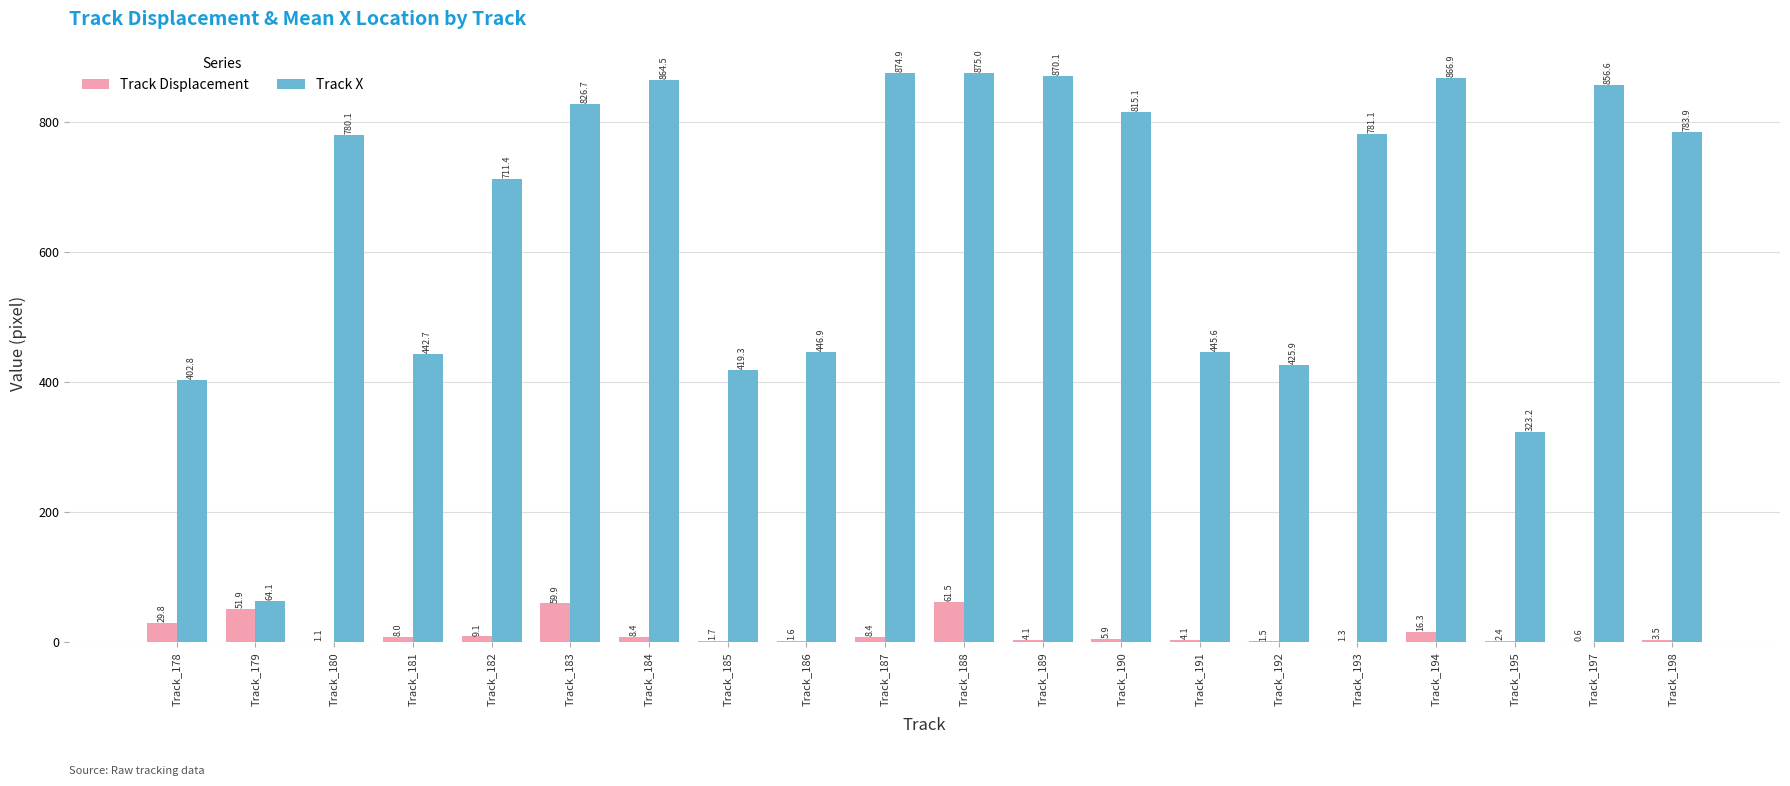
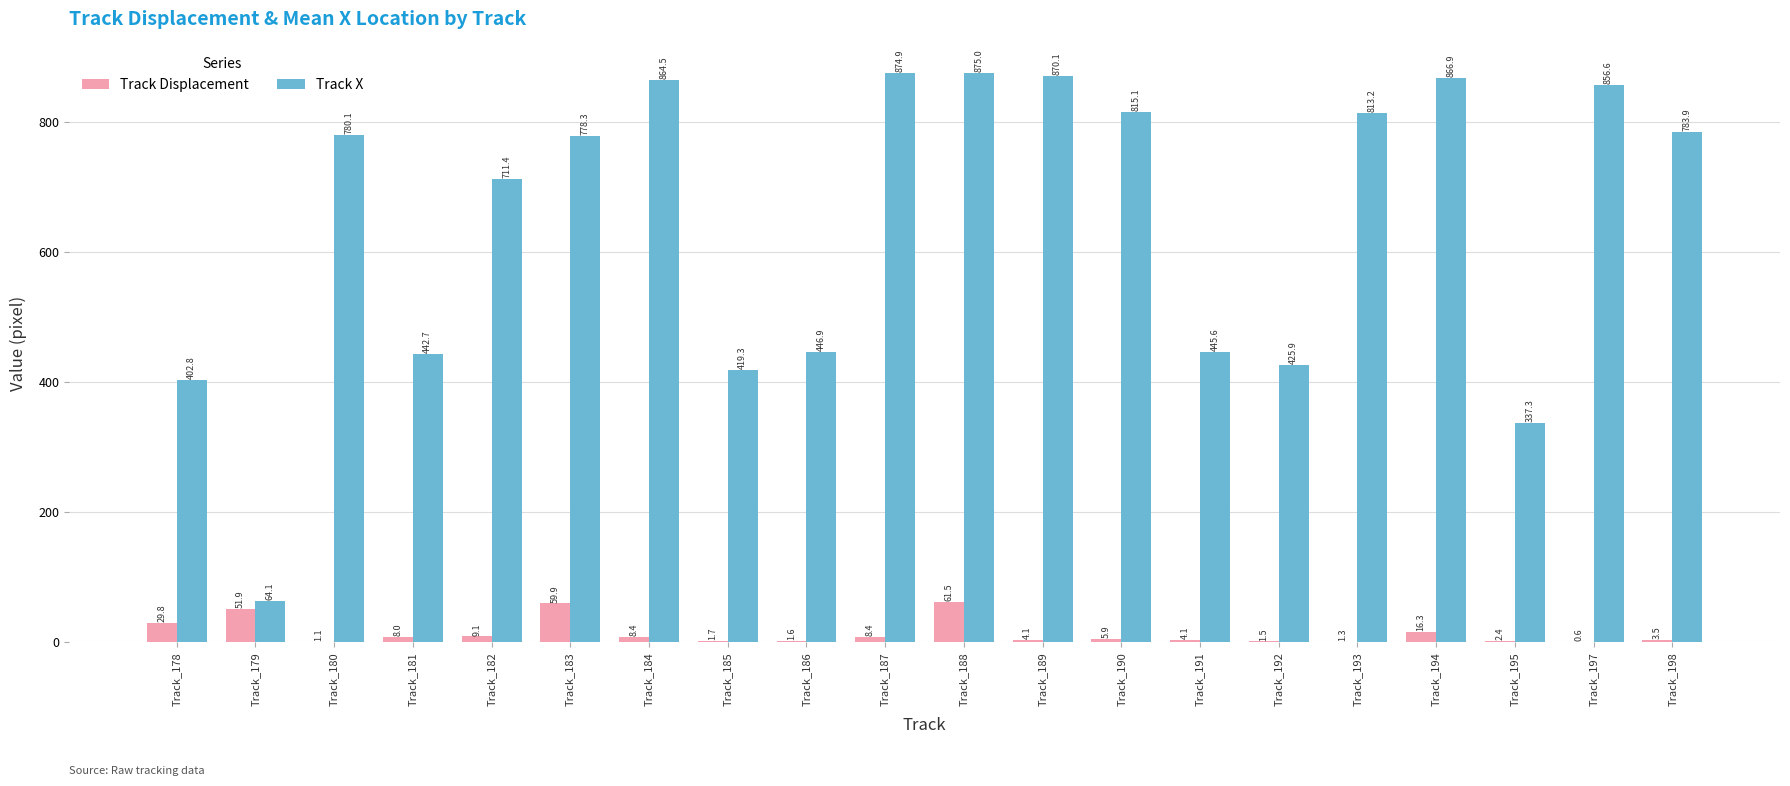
  {
    "Track Displacement": {
      "Track_178": 29.8,
      "Track_179": 51.9,
      "Track_180": 1.1,
      "Track_181": 8.0,
      "Track_182": 9.1,
      "Track_183": 59.9,
      "Track_184": 8.4,
      "Track_185": 1.7,
      "Track_186": 1.6,
      "Track_187": 8.4,
      "Track_188": 61.5,
      "Track_189": 4.1,
      "Track_190": 5.9,
      "Track_191": 4.1,
      "Track_192": 1.5,
      "Track_193": 1.3,
      "Track_194": 16.3,
      "Track_195": 2.4,
      "Track_197": 0.6,
      "Track_198": 3.5
    },
    "Track X": {
      "Track_178": 402.8,
      "Track_179": 64.1,
      "Track_180": 780.1,
      "Track_181": 442.7,
      "Track_182": 711.4,
-     "Track_183": 826.7,
+     "Track_183": 778.3,
      "Track_184": 864.5,
      "Track_185": 419.3,
      "Track_186": 446.9,
      "Track_187": 874.9,
      "Track_188": 875.0,
      "Track_189": 870.1,
      "Track_190": 815.1,
      "Track_191": 445.6,
      "Track_192": 425.9,
-     "Track_193": 781.1,
+     "Track_193": 813.2,
      "Track_194": 866.9,
-     "Track_195": 323.2,
+     "Track_195": 337.3,
      "Track_197": 856.6,
      "Track_198": 783.9
    }
  }
